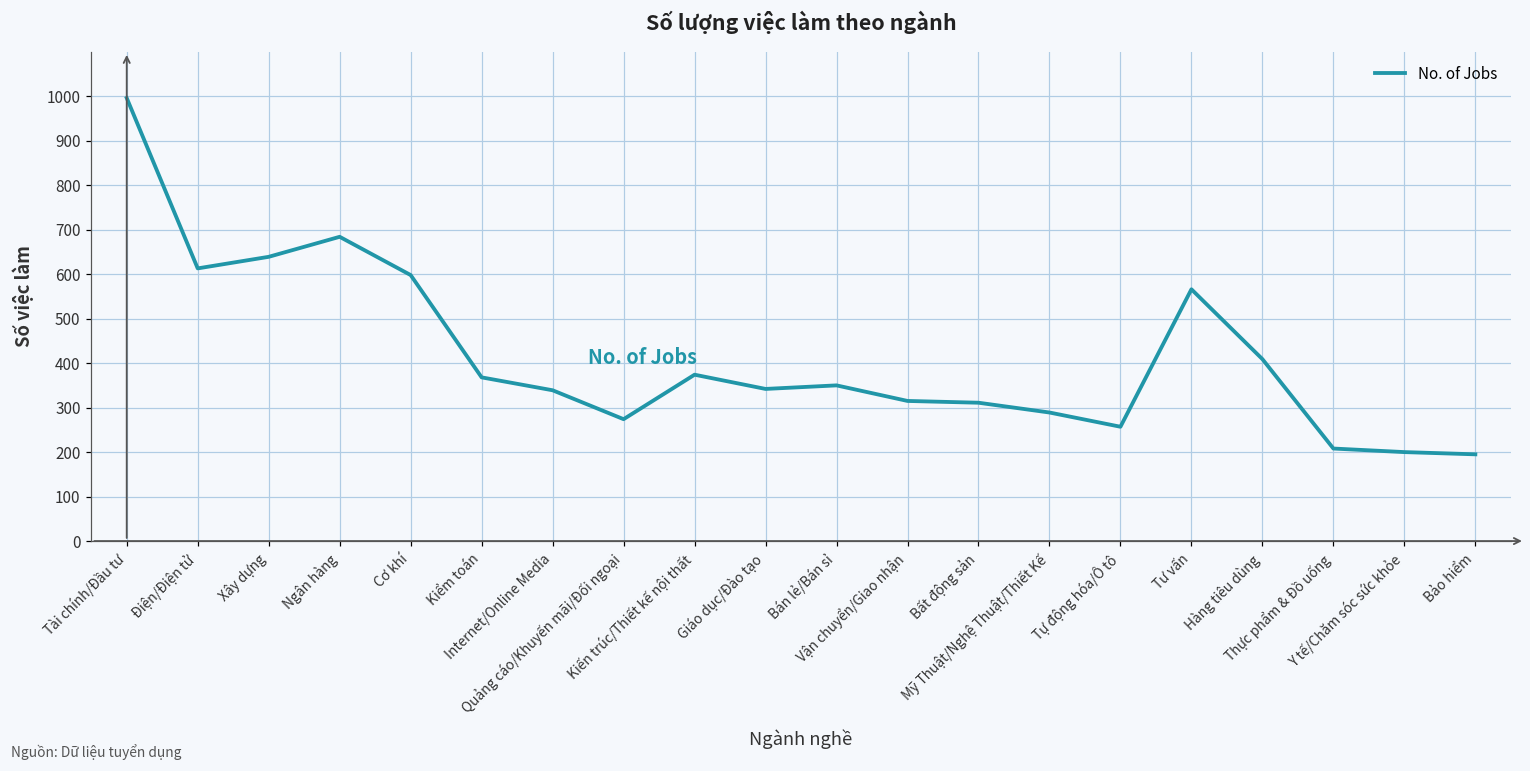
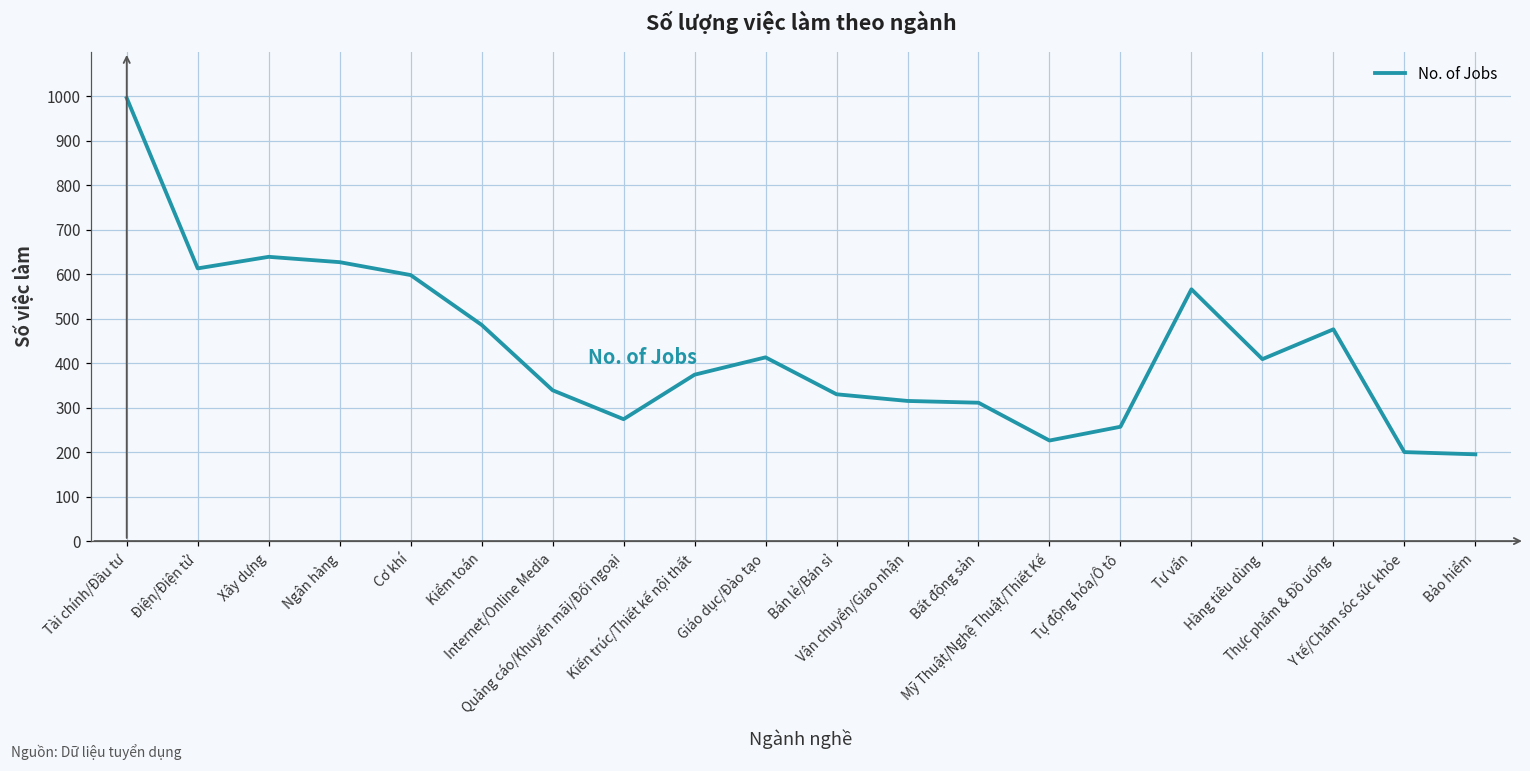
  {
    "Tài chính/Đầu tư": 1000,
    "Điện/Điện tử": 610,
    "Xây dựng": 640,
-   "Ngân hàng": 680,
+   "Ngân hàng": 630,
    "Cơ khí": 600,
-   "Kiểm toán": 370,
+   "Kiểm toán": 490,
    "Internet/Online Media": 340,
    "Quảng cáo/Khuyến mãi/Đối ngoại": 270,
    "Kiến trúc/Thiết kế nội thất": 370,
-   "Giáo dục/Đào tạo": 340,
-   "Bán lẻ/Bán sỉ": 350,
+   "Giáo dục/Đào tạo": 410,
+   "Bán lẻ/Bán sỉ": 330,
    "Vận chuyển/Giao nhận": 320,
    "Bất động sản": 310,
-   "Mỹ Thuật/Nghệ Thuật/Thiết Kế": 290,
+   "Mỹ Thuật/Nghệ Thuật/Thiết Kế": 230,
    "Tự động hóa/Ô tô": 260,
    "Tư vấn": 570,
    "Hàng tiêu dùng": 410,
-   "Thực phẩm & Đồ uống": 210,
+   "Thực phẩm & Đồ uống": 480,
    "Y tế/Chăm sóc sức khỏe": 200,
    "Bảo hiểm": 200
  }
